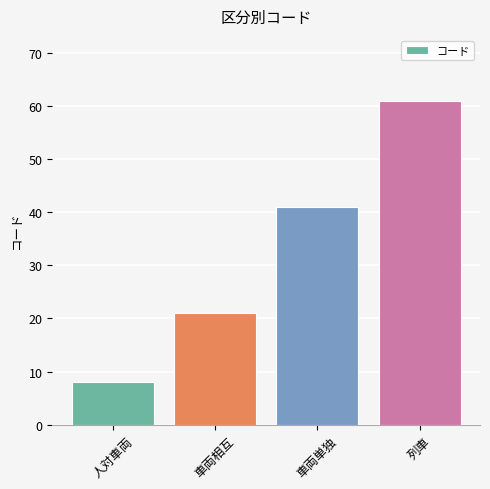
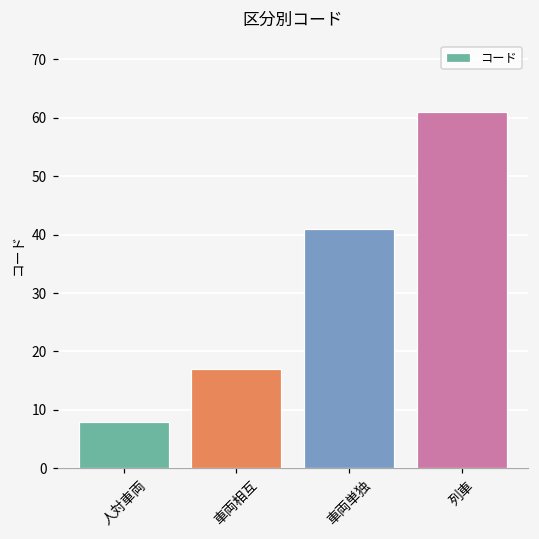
  {
    "人対車両": 8,
-   "車両相互": 21,
+   "車両相互": 17,
    "車両単独": 41,
    "列車": 61
  }
